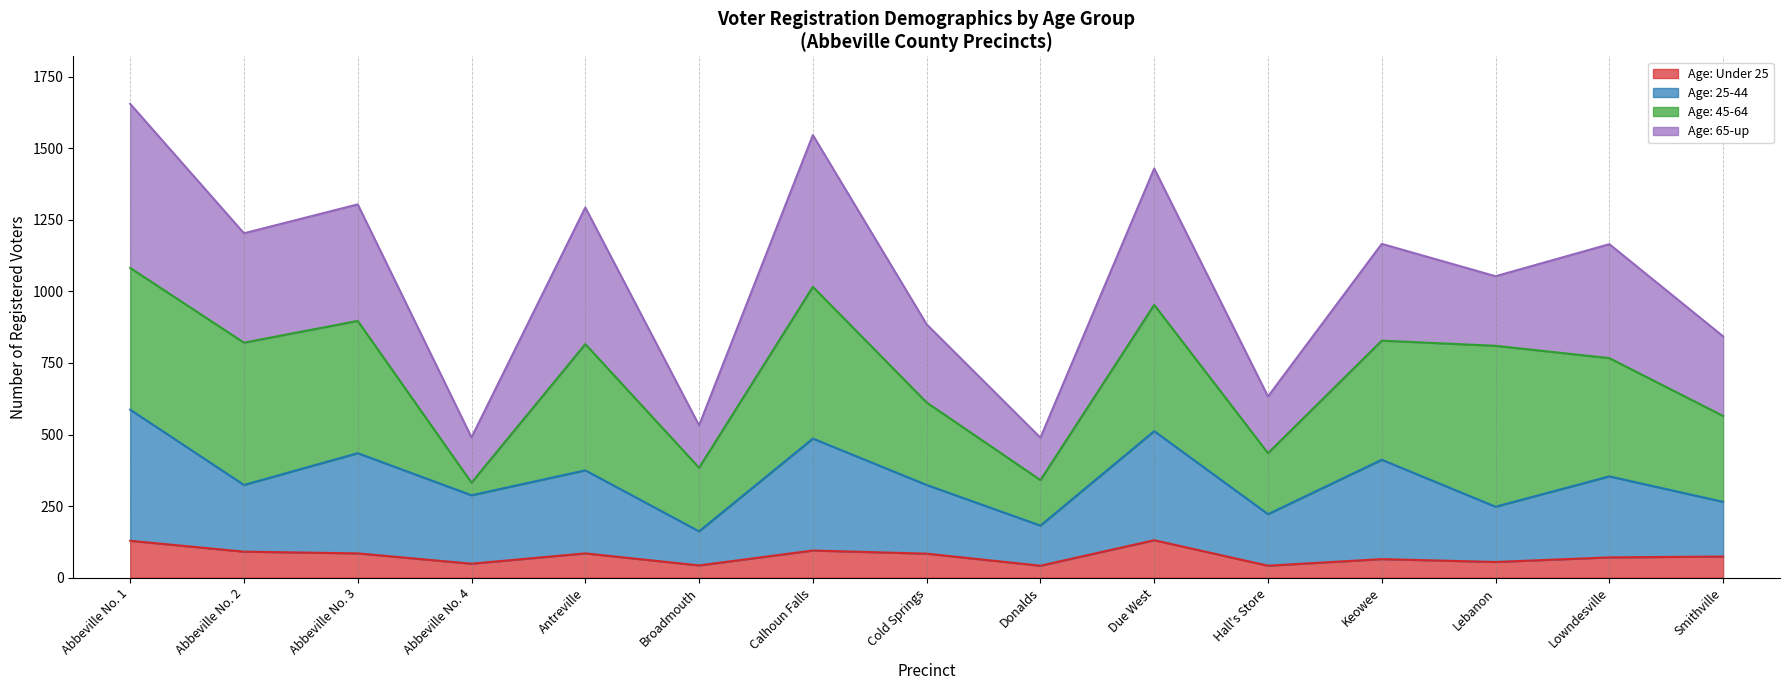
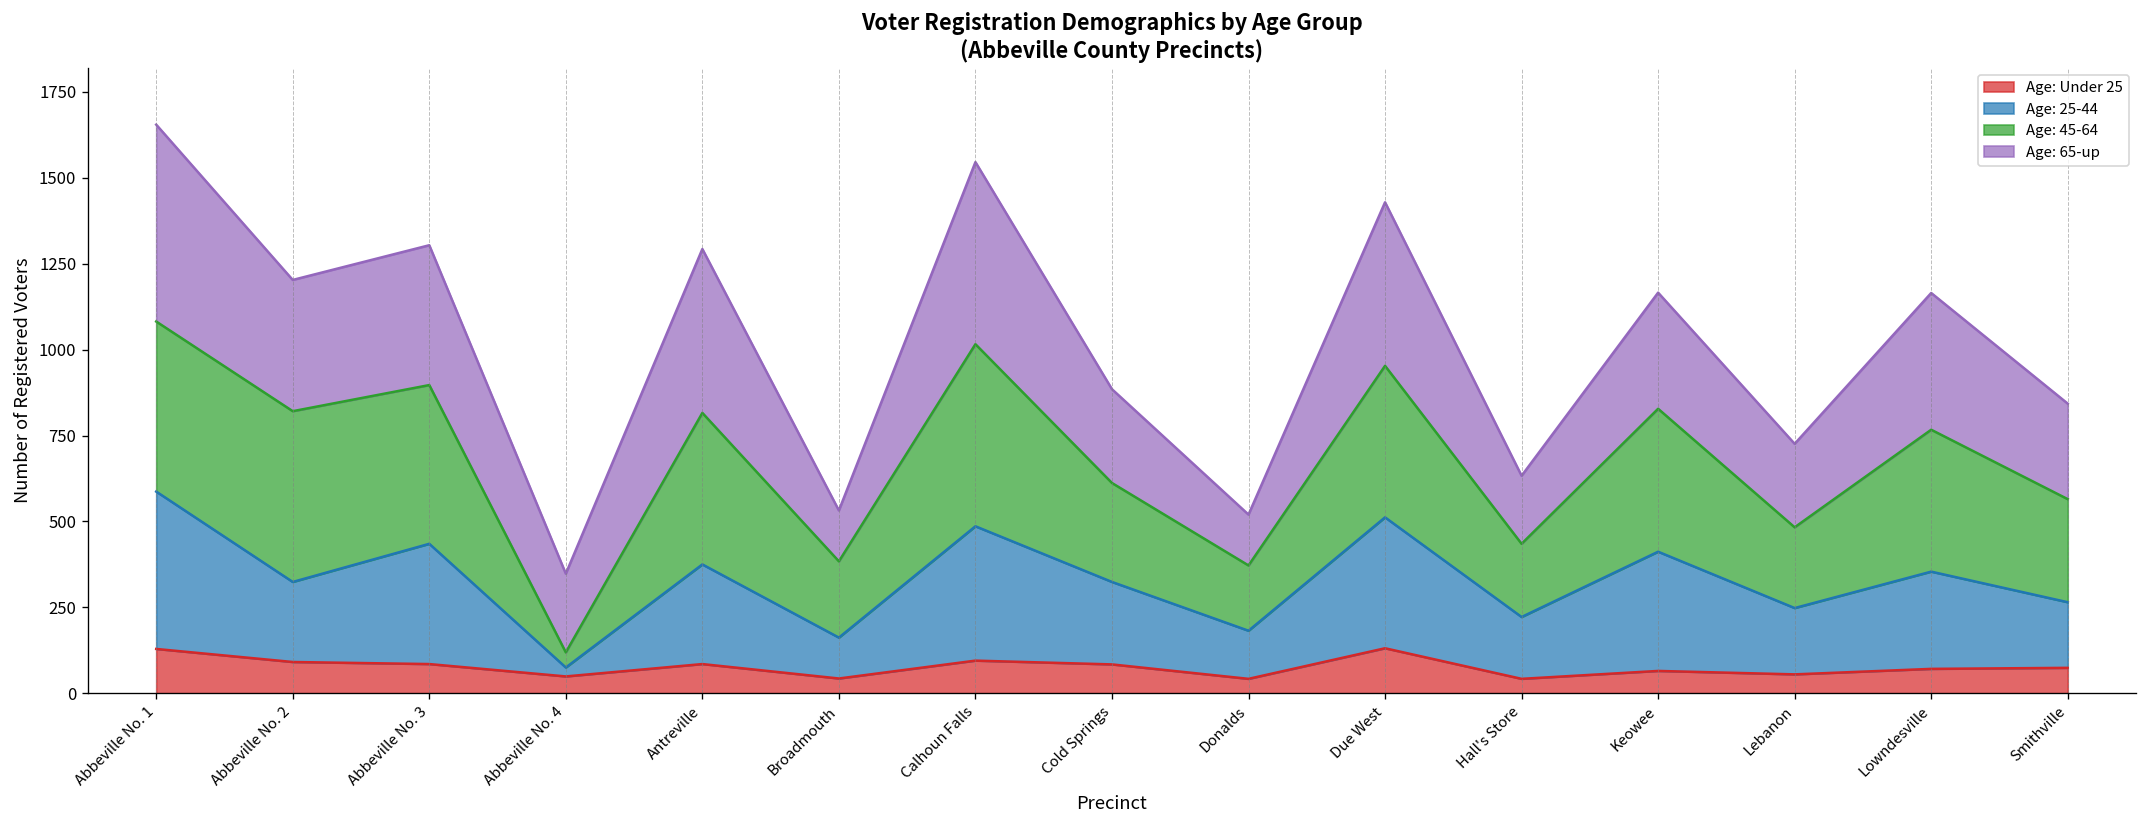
  {
    "Age: Under 25": {
      "Abbeville No. 1": 130,
      "Abbeville No. 2": 90,
      "Abbeville No. 3": 90,
      "Abbeville No. 4": 50,
      "Antreville": 90,
      "Broadmouth": 40,
      "Calhoun Falls": 100,
      "Cold Springs": 80,
      "Donalds": 40,
      "Due West": 130,
      "Hall's Store": 40,
      "Keowee": 70,
      "Lebanon": 60,
      "Lowndesville": 70,
      "Smithville": 70
    },
    "Age: 25-44": {
      "Abbeville No. 1": 460,
      "Abbeville No. 2": 230,
      "Abbeville No. 3": 350,
-     "Abbeville No. 4": 240,
+     "Abbeville No. 4": 30,
      "Antreville": 290,
      "Broadmouth": 120,
      "Calhoun Falls": 390,
      "Cold Springs": 240,
      "Donalds": 140,
      "Due West": 380,
      "Hall's Store": 180,
      "Keowee": 350,
      "Lebanon": 190,
      "Lowndesville": 280,
      "Smithville": 190
    },
    "Age: 45-64": {
      "Abbeville No. 1": 500,
      "Abbeville No. 2": 500,
      "Abbeville No. 3": 460,
      "Abbeville No. 4": 40,
      "Antreville": 440,
      "Broadmouth": 220,
      "Calhoun Falls": 530,
      "Cold Springs": 290,
-     "Donalds": 160,
+     "Donalds": 190,
      "Due West": 440,
      "Hall's Store": 210,
      "Keowee": 420,
-     "Lebanon": 560,
+     "Lebanon": 240,
      "Lowndesville": 410,
      "Smithville": 300
    },
    "Age: 65-up": {
      "Abbeville No. 1": 570,
      "Abbeville No. 2": 380,
      "Abbeville No. 3": 410,
-     "Abbeville No. 4": 160,
+     "Abbeville No. 4": 230,
      "Antreville": 480,
      "Broadmouth": 150,
      "Calhoun Falls": 530,
      "Cold Springs": 270,
      "Donalds": 150,
      "Due West": 480,
      "Hall's Store": 200,
      "Keowee": 340,
      "Lebanon": 240,
      "Lowndesville": 400,
      "Smithville": 280
    }
  }
